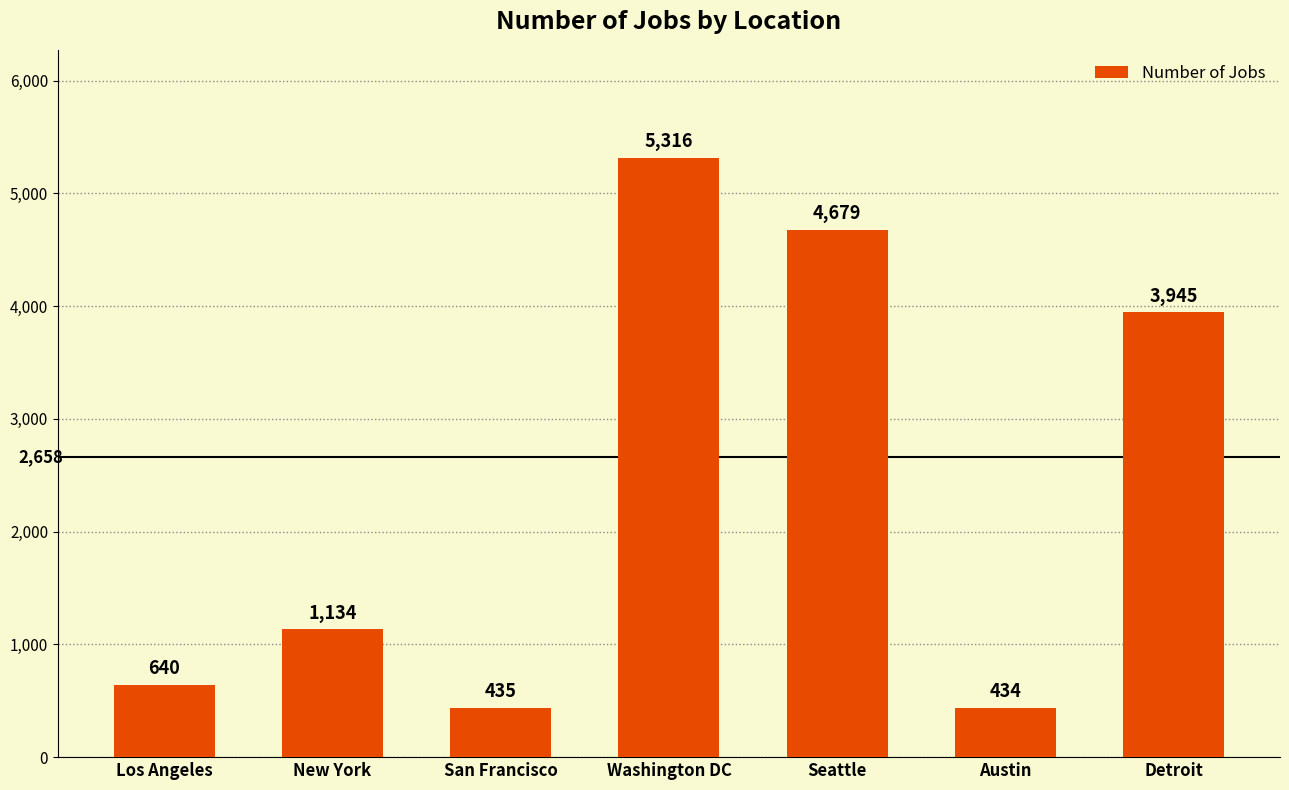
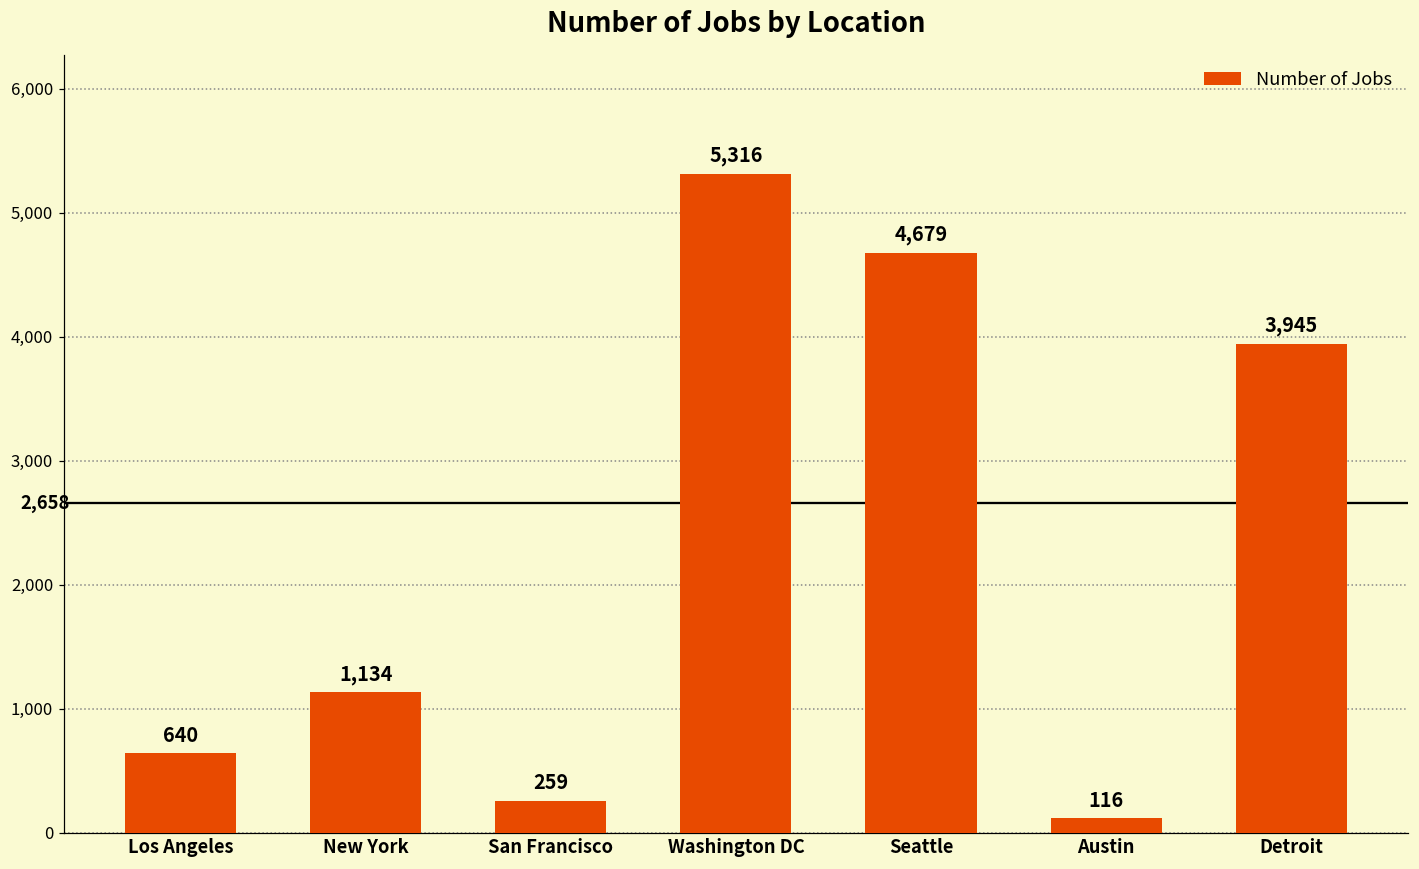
  {
    "Los Angeles": "640",
    "New York": "1,134",
-   "San Francisco": "435",
+   "San Francisco": "259",
    "Washington DC": "5,316",
    "Seattle": "4,679",
-   "Austin": "434",
+   "Austin": "116",
    "Detroit": "3,945"
  }
